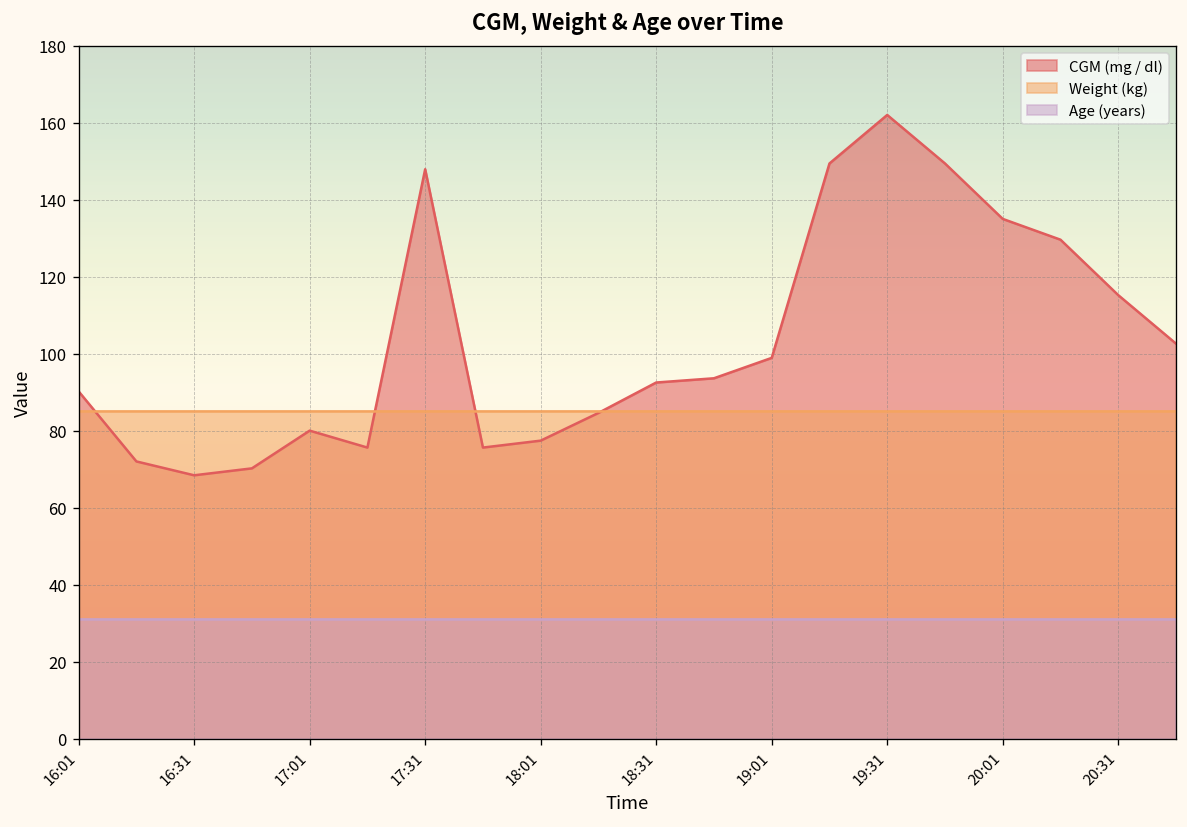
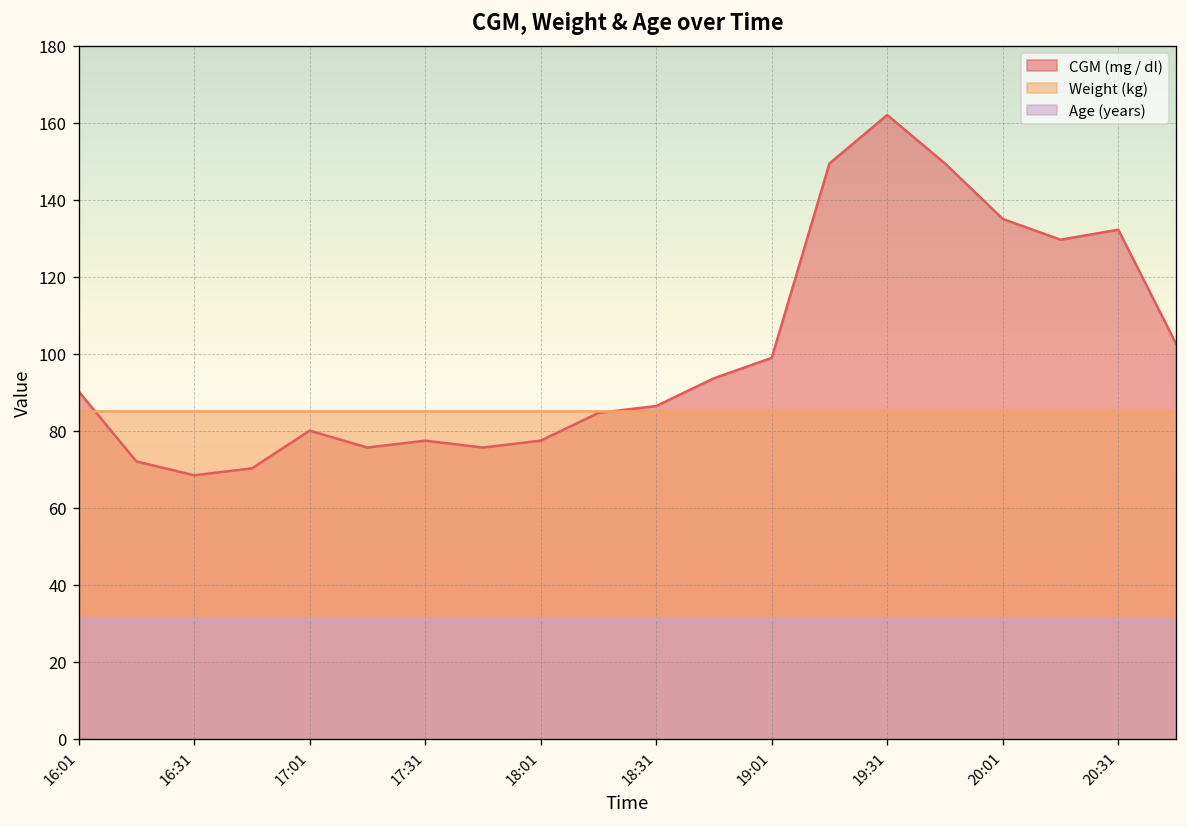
  {
    "CGM (mg / dl)": {
      "16:01": 90,
      "16:31": 68,
      "17:01": 80,
-     "17:31": 148,
+     "17:31": 77,
      "18:01": 77,
-     "18:31": 93,
+     "18:31": 86,
      "19:01": 99,
      "19:31": 162,
      "20:01": 135,
-     "20:31": 115
+     "20:31": 132
    },
    "Weight (kg)": {
      "16:01": 85,
      "16:31": 85,
      "17:01": 85,
      "17:31": 85,
      "18:01": 85,
      "18:31": 85,
      "19:01": 85,
      "19:31": 85,
      "20:01": 85,
      "20:31": 85
    },
    "Age (years)": {
      "16:01": 31,
      "16:31": 31,
      "17:01": 31,
      "17:31": 31,
      "18:01": 31,
      "18:31": 31,
      "19:01": 31,
      "19:31": 31,
      "20:01": 31,
      "20:31": 31
    }
  }
